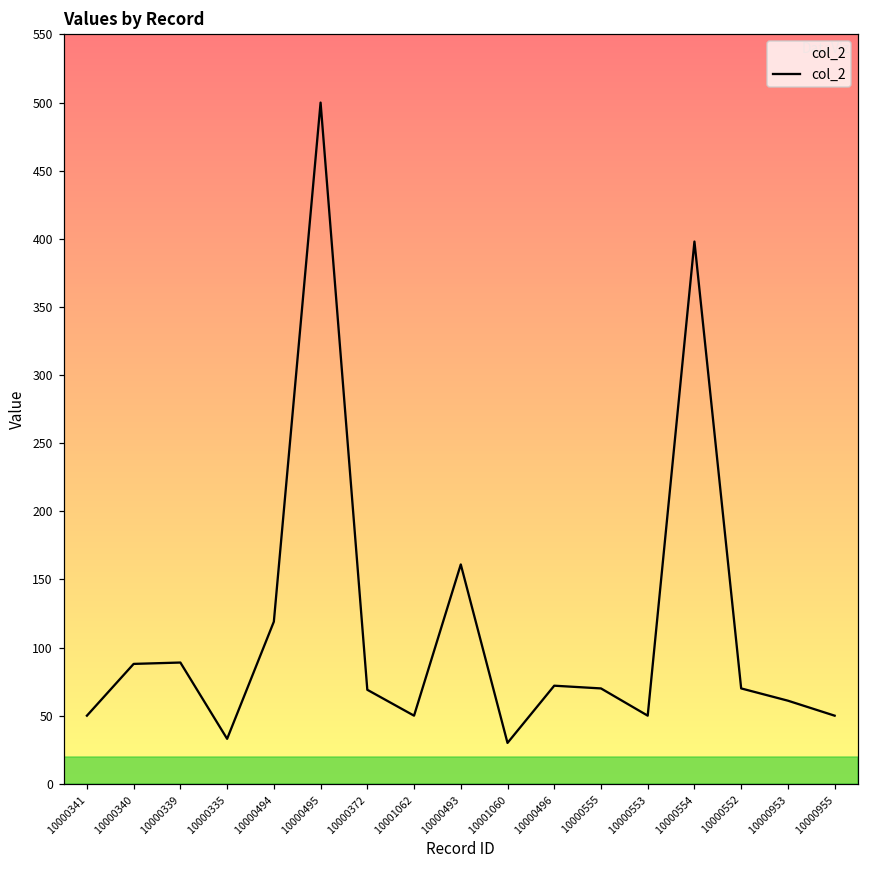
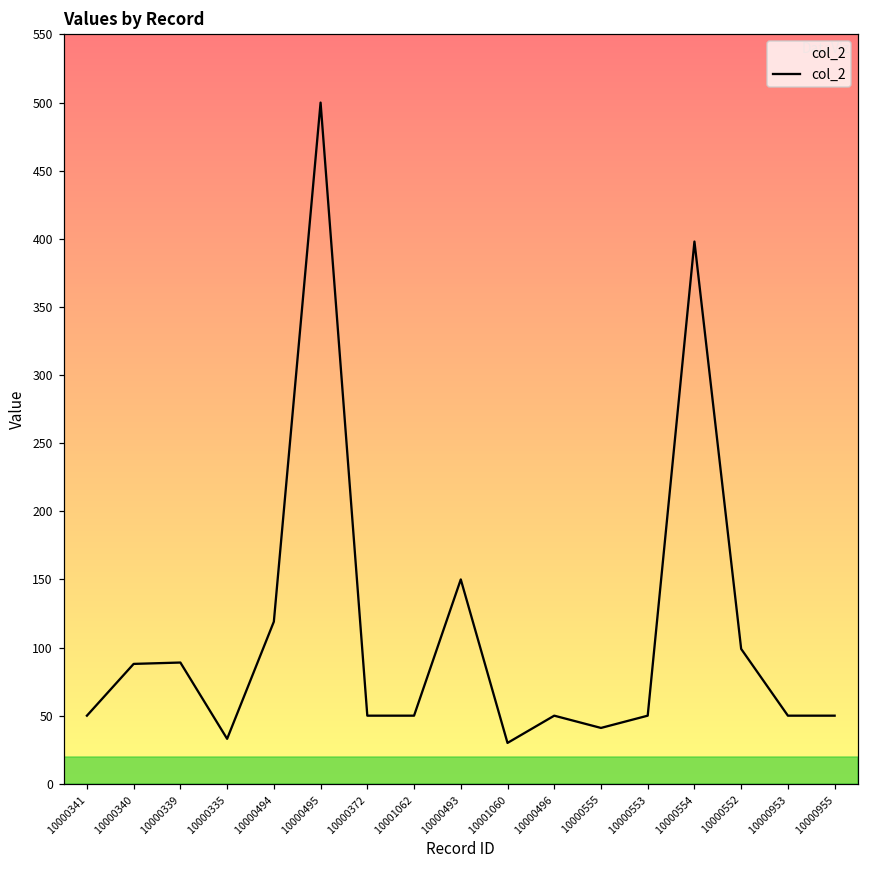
  {
    "10000341": 50,
    "10000340": 88,
    "10000339": 89,
    "10000335": 33,
    "10000494": 119,
    "10000495": 500,
-   "10000372": 69,
+   "10000372": 50,
    "10001062": 50,
-   "10000493": 161,
+   "10000493": 150,
    "10001060": 30,
-   "10000496": 72,
-   "10000555": 70,
+   "10000496": 50,
+   "10000555": 41,
    "10000553": 50,
    "10000554": 398,
-   "10000552": 70,
-   "10000953": 61,
+   "10000552": 99,
+   "10000953": 50,
    "10000955": 50
  }
